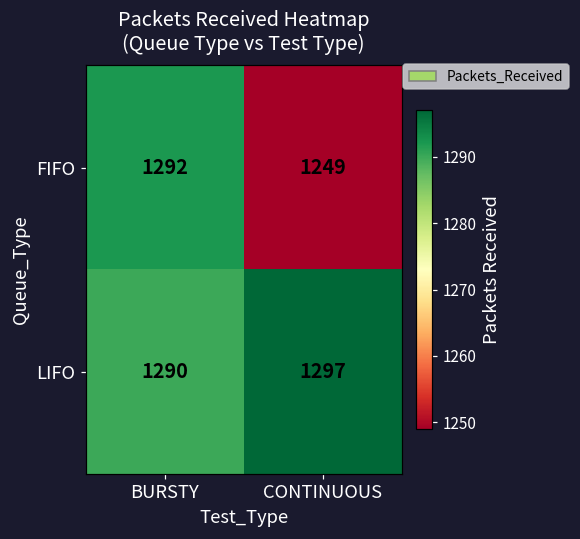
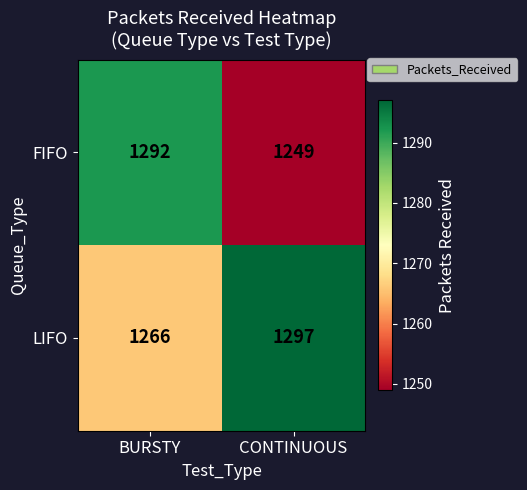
  {
    "FIFO": {
      "BURSTY": 1292,
      "CONTINUOUS": 1249
    },
    "LIFO": {
-     "BURSTY": 1290,
+     "BURSTY": 1266,
      "CONTINUOUS": 1297
    }
  }
